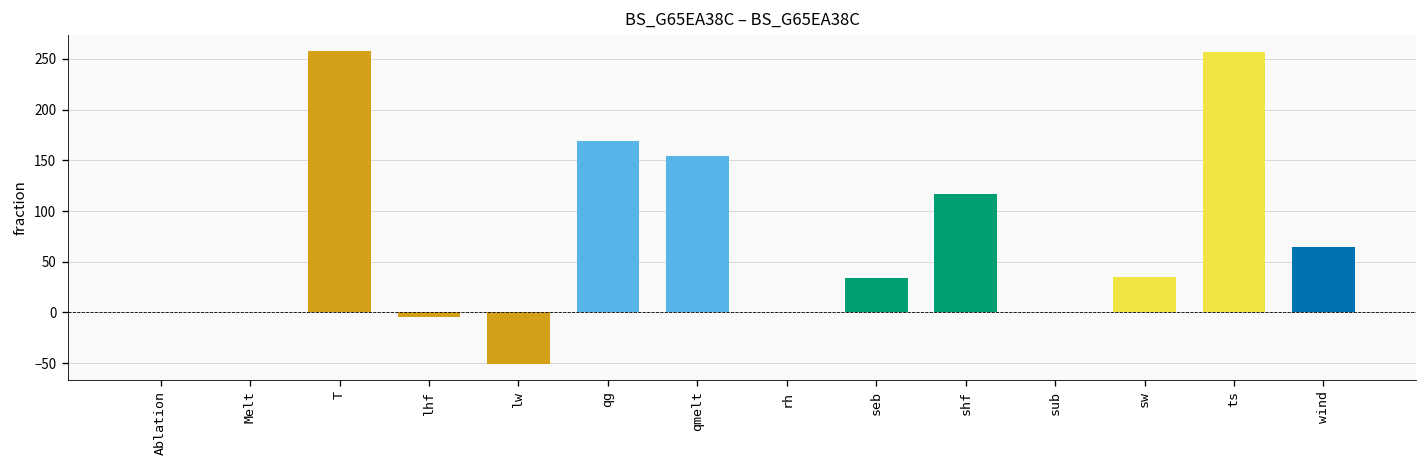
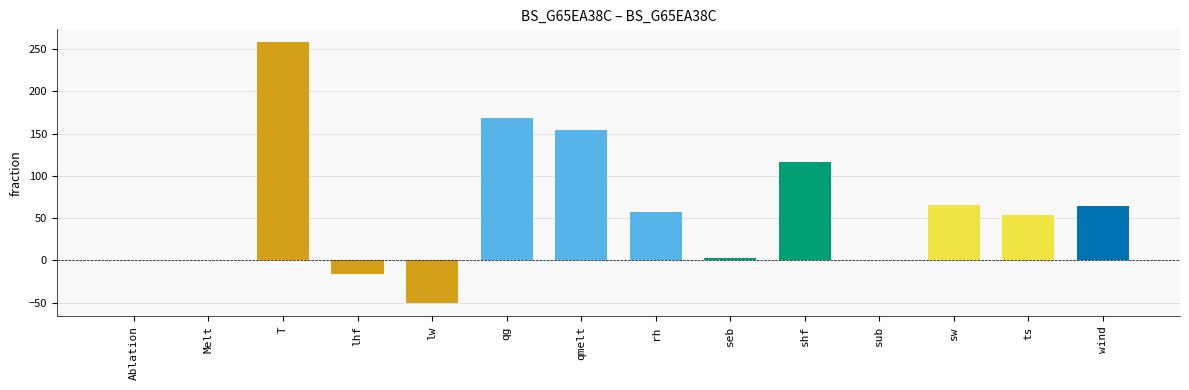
  {
    "T": 260,
-   "lhf": 0,
+   "lhf": -20,
    "lw": -50,
    "qg": 170,
    "qmelt": 150,
-   "rh": 0,
-   "seb": 30,
+   "rh": 60,
+   "seb": 0,
    "shf": 120,
-   "sw": 30,
-   "ts": 260,
+   "sw": 70,
+   "ts": 50,
    "wind": 60
  }
